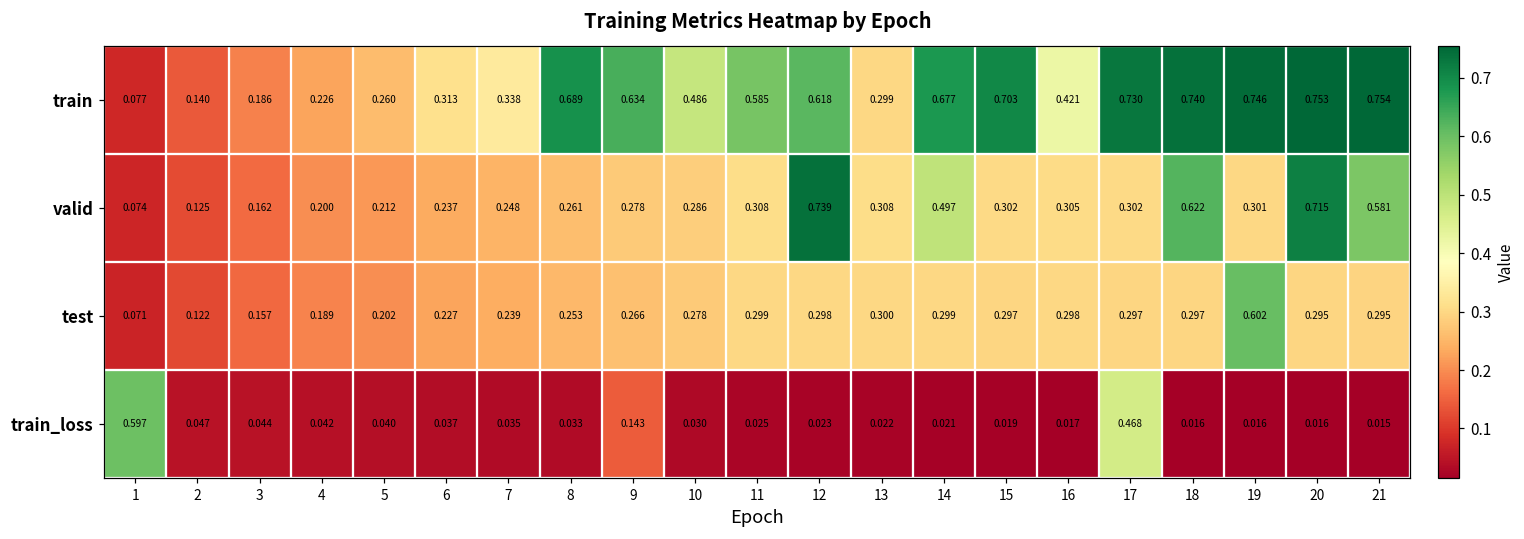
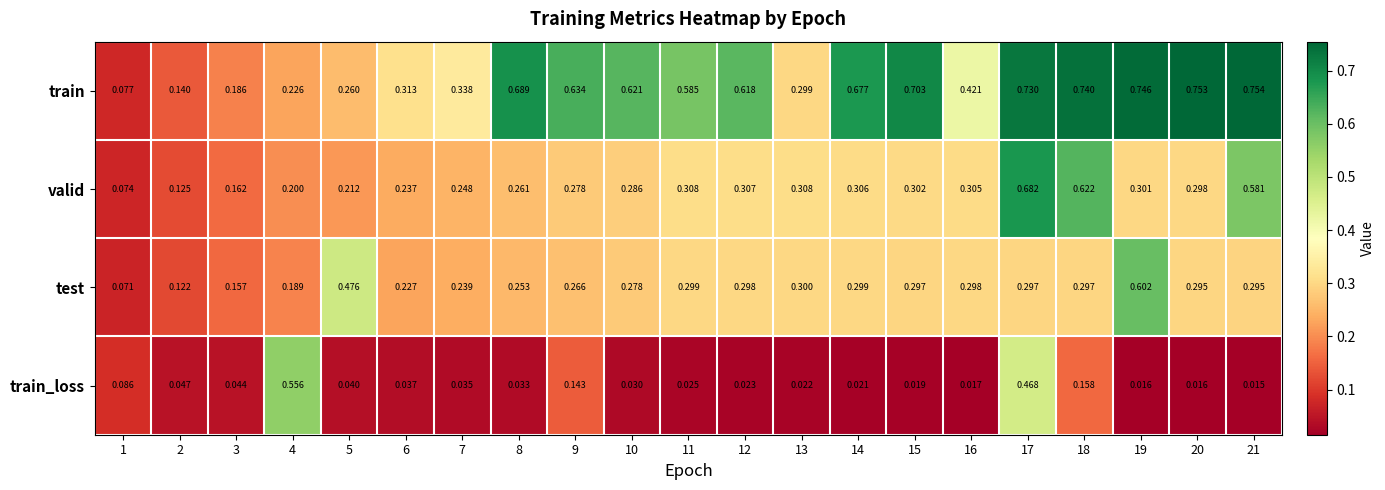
  {
    "train": {
      "1": 0.077,
      "2": 0.140,
      "3": 0.186,
      "4": 0.226,
      "5": 0.260,
      "6": 0.313,
      "7": 0.338,
      "8": 0.689,
      "9": 0.634,
-     "10": 0.486,
+     "10": 0.621,
      "11": 0.585,
      "12": 0.618,
      "13": 0.299,
      "14": 0.677,
      "15": 0.703,
      "16": 0.421,
      "17": 0.730,
      "18": 0.740,
      "19": 0.746,
      "20": 0.753,
      "21": 0.754
    },
    "valid": {
      "1": 0.074,
      "2": 0.125,
      "3": 0.162,
      "4": 0.200,
      "5": 0.212,
      "6": 0.237,
      "7": 0.248,
      "8": 0.261,
      "9": 0.278,
      "10": 0.286,
      "11": 0.308,
-     "12": 0.739,
+     "12": 0.307,
      "13": 0.308,
-     "14": 0.497,
+     "14": 0.306,
      "15": 0.302,
      "16": 0.305,
-     "17": 0.302,
+     "17": 0.682,
      "18": 0.622,
      "19": 0.301,
-     "20": 0.715,
+     "20": 0.298,
      "21": 0.581
    },
    "test": {
      "1": 0.071,
      "2": 0.122,
      "3": 0.157,
      "4": 0.189,
-     "5": 0.202,
+     "5": 0.476,
      "6": 0.227,
      "7": 0.239,
      "8": 0.253,
      "9": 0.266,
      "10": 0.278,
      "11": 0.299,
      "12": 0.298,
      "13": 0.300,
      "14": 0.299,
      "15": 0.297,
      "16": 0.298,
      "17": 0.297,
      "18": 0.297,
      "19": 0.602,
      "20": 0.295,
      "21": 0.295
    },
    "train_loss": {
-     "1": 0.597,
+     "1": 0.086,
      "2": 0.047,
      "3": 0.044,
-     "4": 0.042,
+     "4": 0.556,
      "5": 0.040,
      "6": 0.037,
      "7": 0.035,
      "8": 0.033,
      "9": 0.143,
      "10": 0.030,
      "11": 0.025,
      "12": 0.023,
      "13": 0.022,
      "14": 0.021,
      "15": 0.019,
      "16": 0.017,
      "17": 0.468,
-     "18": 0.016,
+     "18": 0.158,
      "19": 0.016,
      "20": 0.016,
      "21": 0.015
    }
  }
